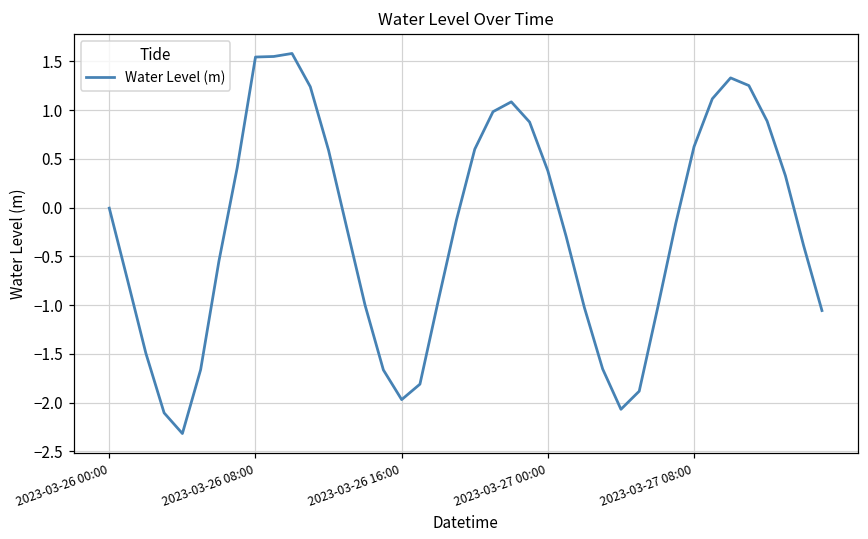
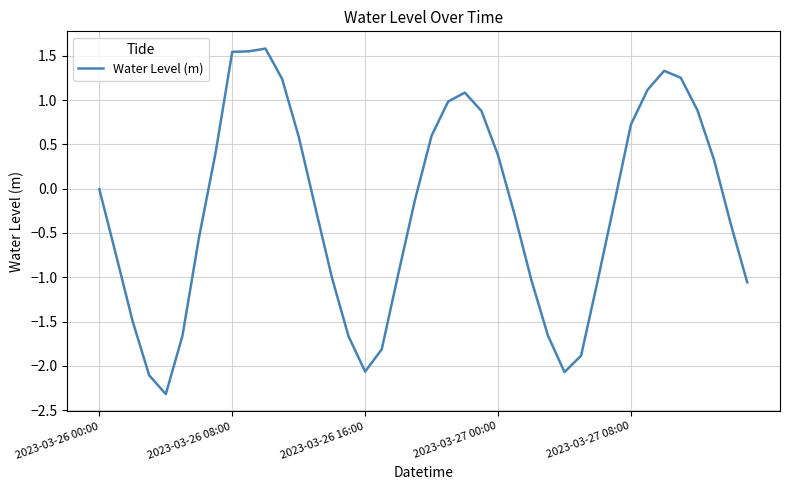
  {
    "2023-03-26 00:00": 0.0,
    "2023-03-26 08:00": 1.5,
-   "2023-03-26 16:00": -2.0,
+   "2023-03-26 16:00": -2.1,
    "2023-03-27 00:00": 0.4,
-   "2023-03-27 08:00": 0.6
+   "2023-03-27 08:00": 0.7
  }
